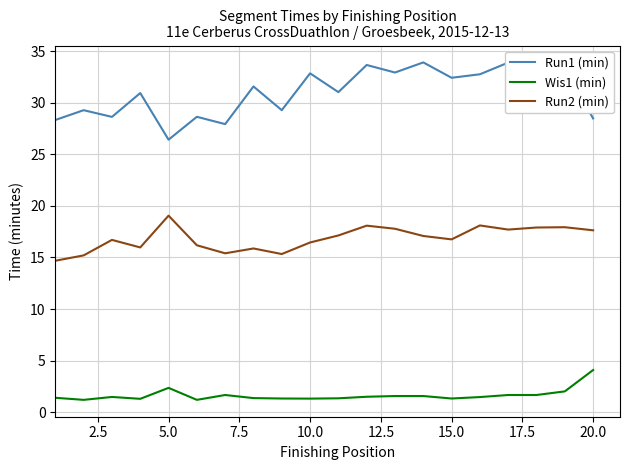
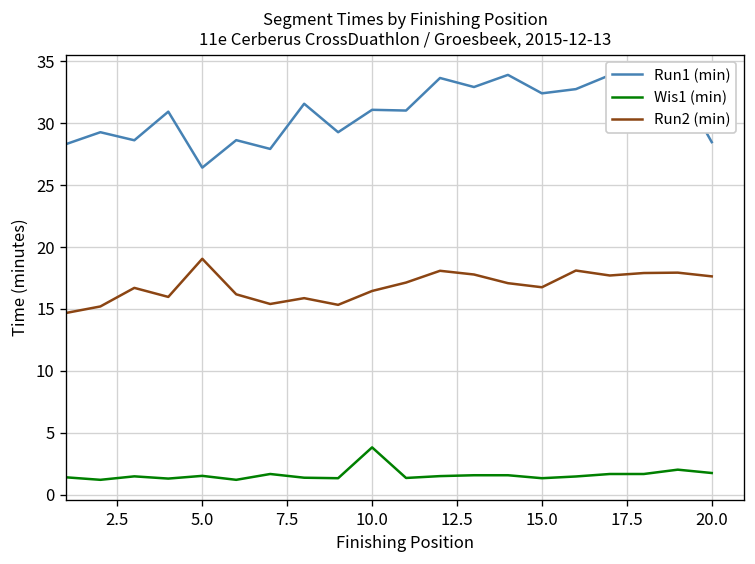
  {
    "Run1 (min)": {
      "5.0": 26.4,
-     "10.0": 32.8,
+     "10.0": 31.1,
      "15.0": 32.4,
      "20.0": 28.5
    },
    "Wis1 (min)": {
-     "5.0": 2.4,
-     "10.0": 1.3,
+     "5.0": 1.5,
+     "10.0": 3.8,
      "15.0": 1.3,
-     "20.0": 4.1
+     "20.0": 1.8
    },
    "Run2 (min)": {
      "5.0": 19.1,
      "10.0": 16.5,
      "15.0": 16.8,
      "20.0": 17.6
    }
  }
